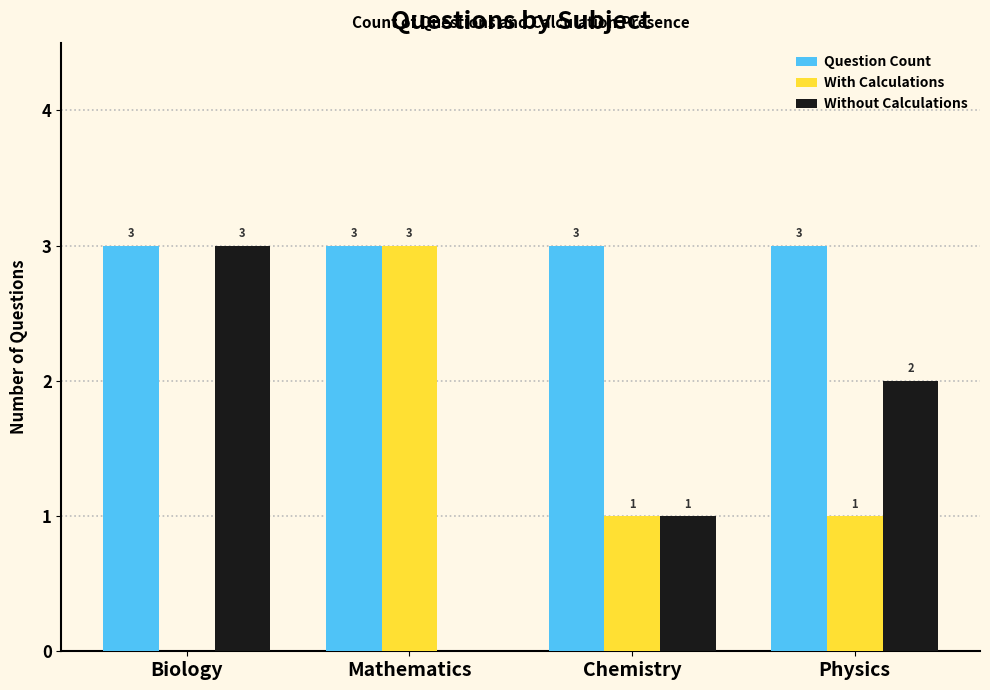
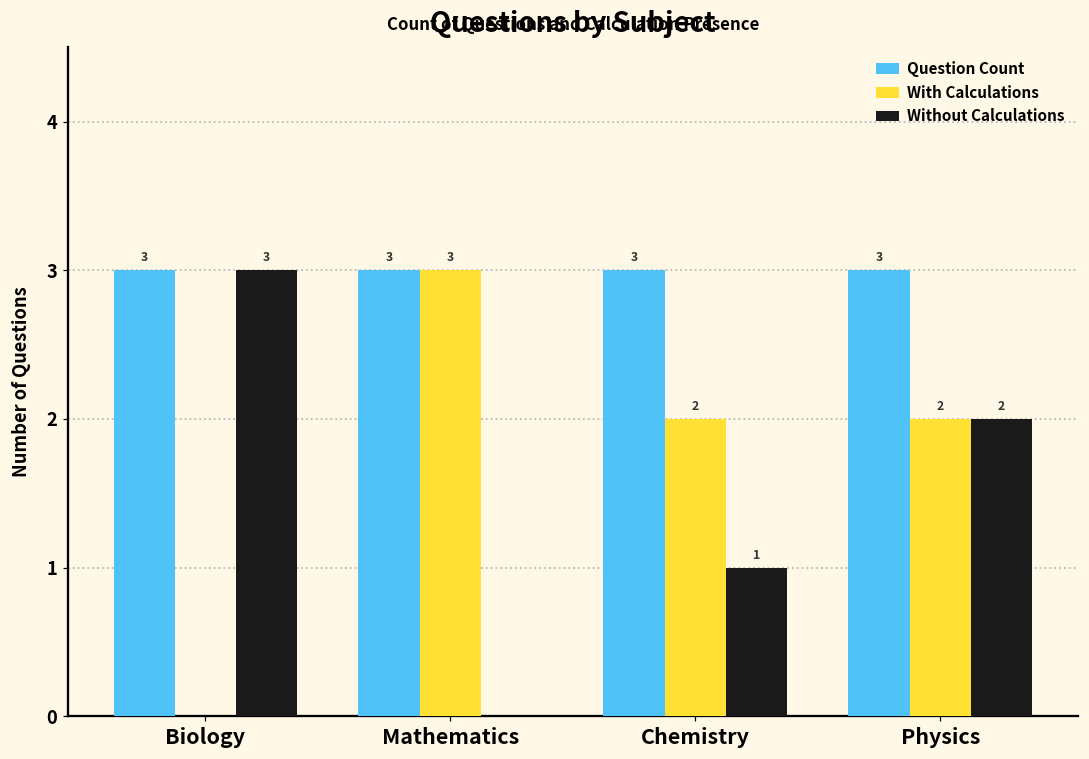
  {
    "Question Count": {
      "Biology": 3,
      "Mathematics": 3,
      "Chemistry": 3,
      "Physics": 3
    },
    "With Calculations": {
      "Mathematics": 3,
-     "Chemistry": 1,
-     "Physics": 1
+     "Chemistry": 2,
+     "Physics": 2
    },
    "Without Calculations": {
      "Biology": 3,
      "Chemistry": 1,
      "Physics": 2
    }
  }
